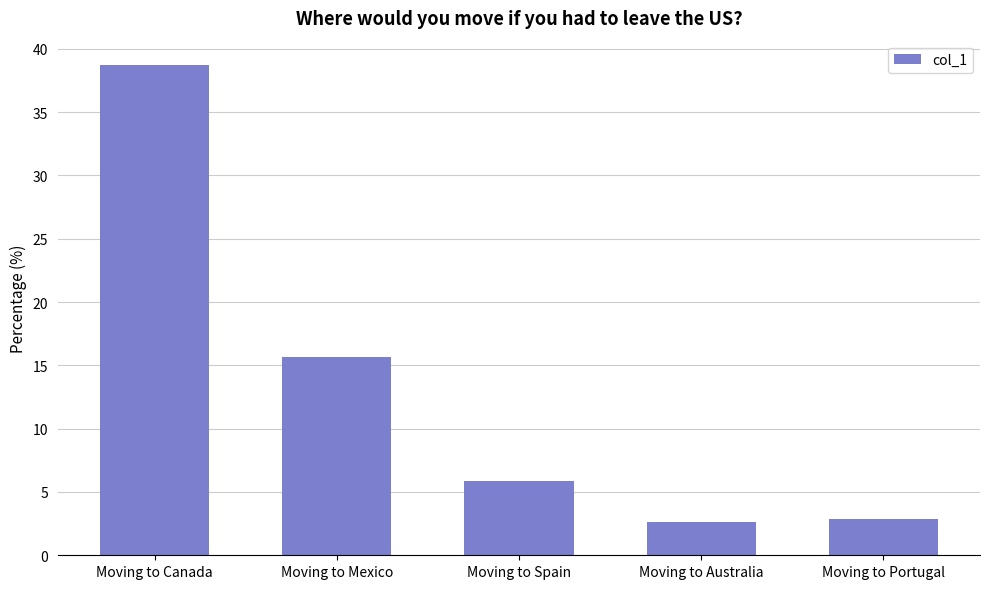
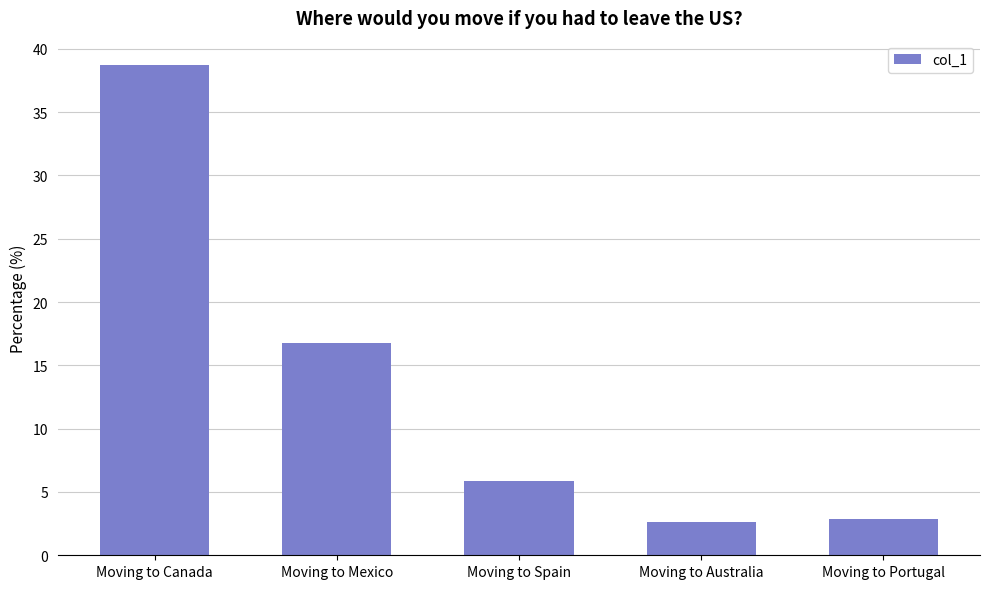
  {
    "Moving to Canada": 38.7,
-   "Moving to Mexico": 15.6,
+   "Moving to Mexico": 16.7,
    "Moving to Spain": 5.9,
    "Moving to Australia": 2.7,
    "Moving to Portugal": 2.9
  }
